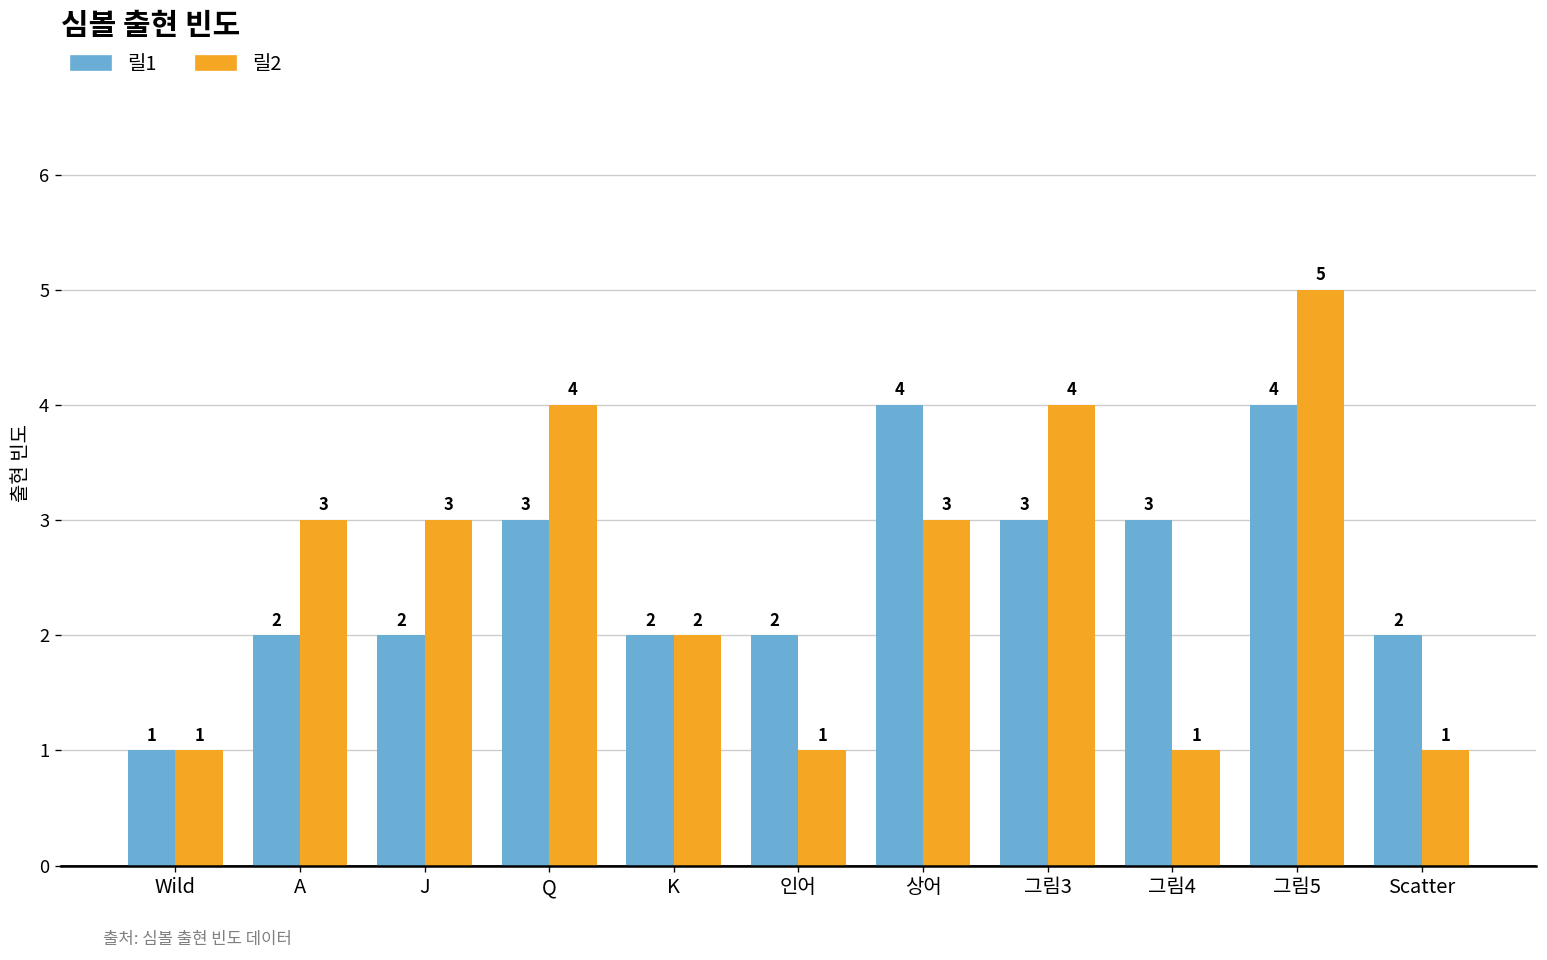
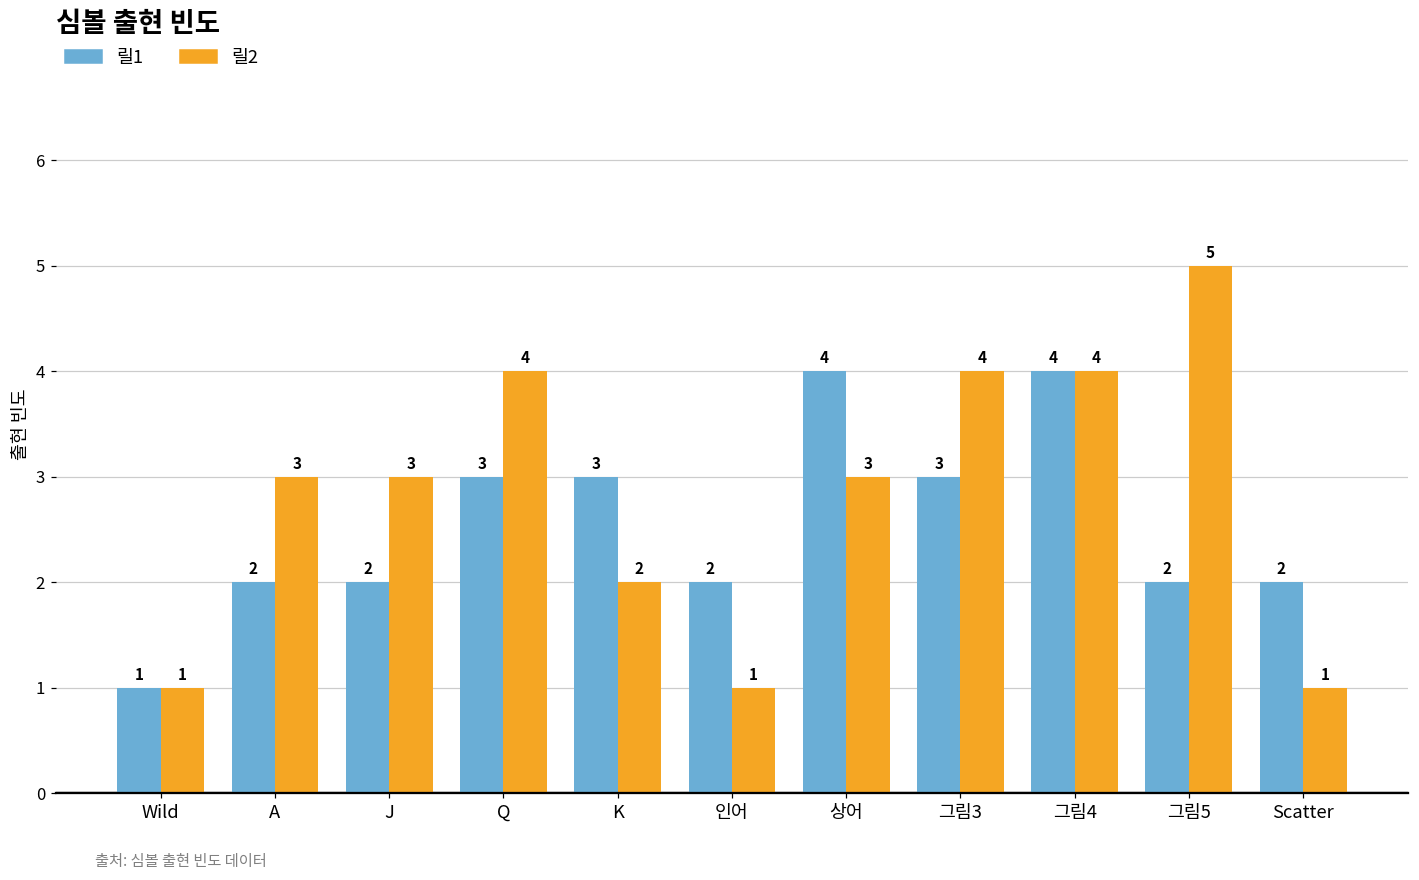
  {
    "릴1": {
      "Wild": 1,
      "A": 2,
      "J": 2,
      "Q": 3,
-     "K": 2,
+     "K": 3,
      "인어": 2,
      "상어": 4,
      "그림3": 3,
-     "그림4": 3,
-     "그림5": 4,
+     "그림4": 4,
+     "그림5": 2,
      "Scatter": 2
    },
    "릴2": {
      "Wild": 1,
      "A": 3,
      "J": 3,
      "Q": 4,
      "K": 2,
      "인어": 1,
      "상어": 3,
      "그림3": 4,
-     "그림4": 1,
+     "그림4": 4,
      "그림5": 5,
      "Scatter": 1
    }
  }
